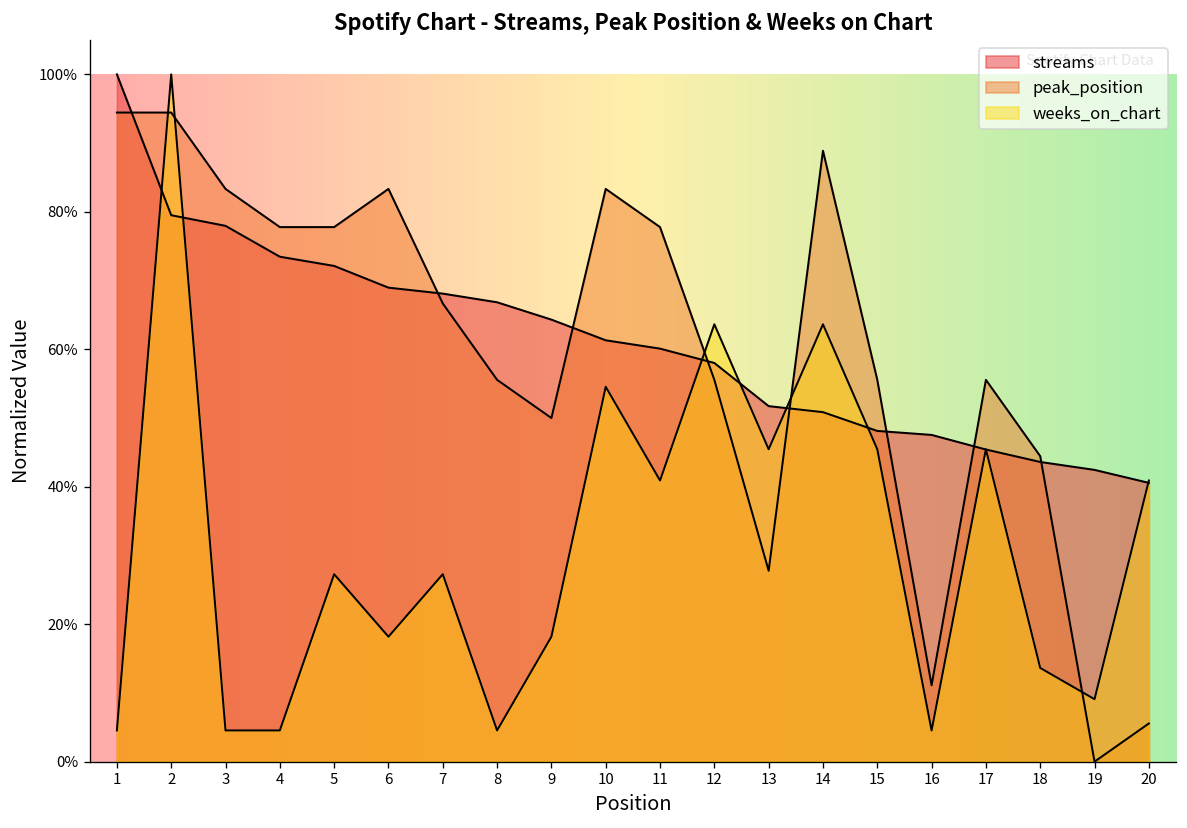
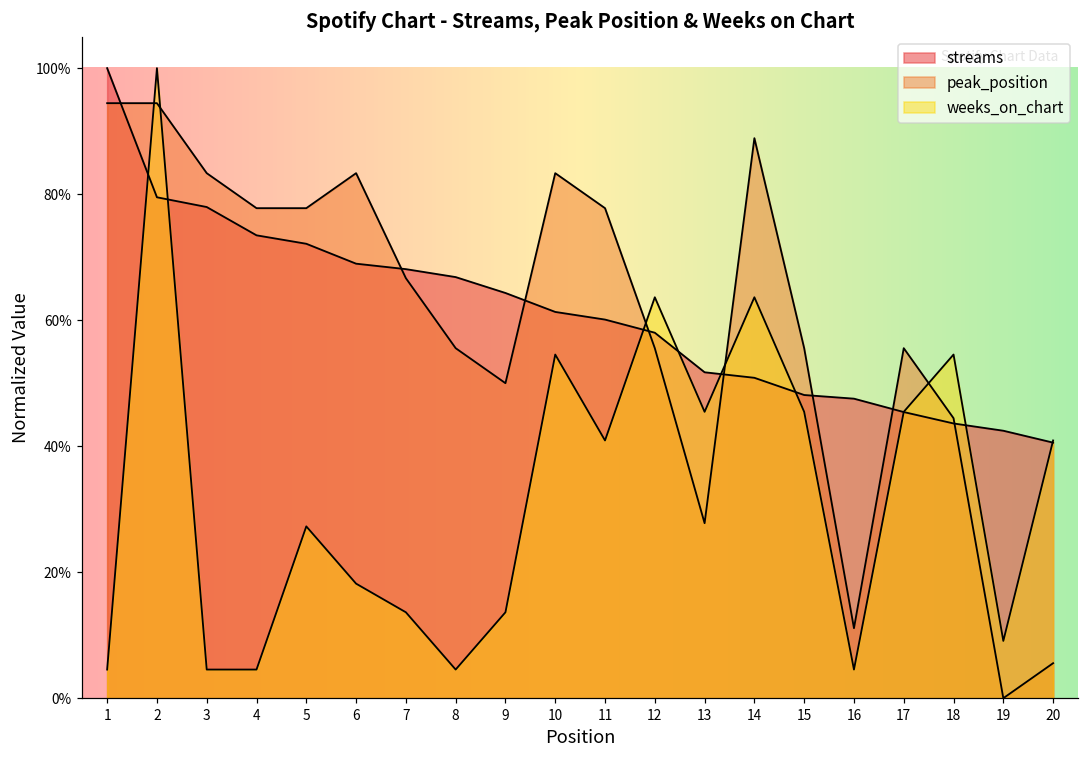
  {
    "weeks_on_chart": {
      "1": "5%",
      "2": "100%",
      "3": "5%",
      "4": "5%",
      "5": "27%",
      "6": "18%",
-     "7": "27%",
+     "7": "14%",
      "8": "5%",
-     "9": "18%",
+     "9": "14%",
      "10": "55%",
      "11": "41%",
      "12": "64%",
      "13": "45%",
      "14": "64%",
      "15": "45%",
      "16": "5%",
-     "18": "14%",
+     "18": "55%",
      "19": "9%"
    }
  }
